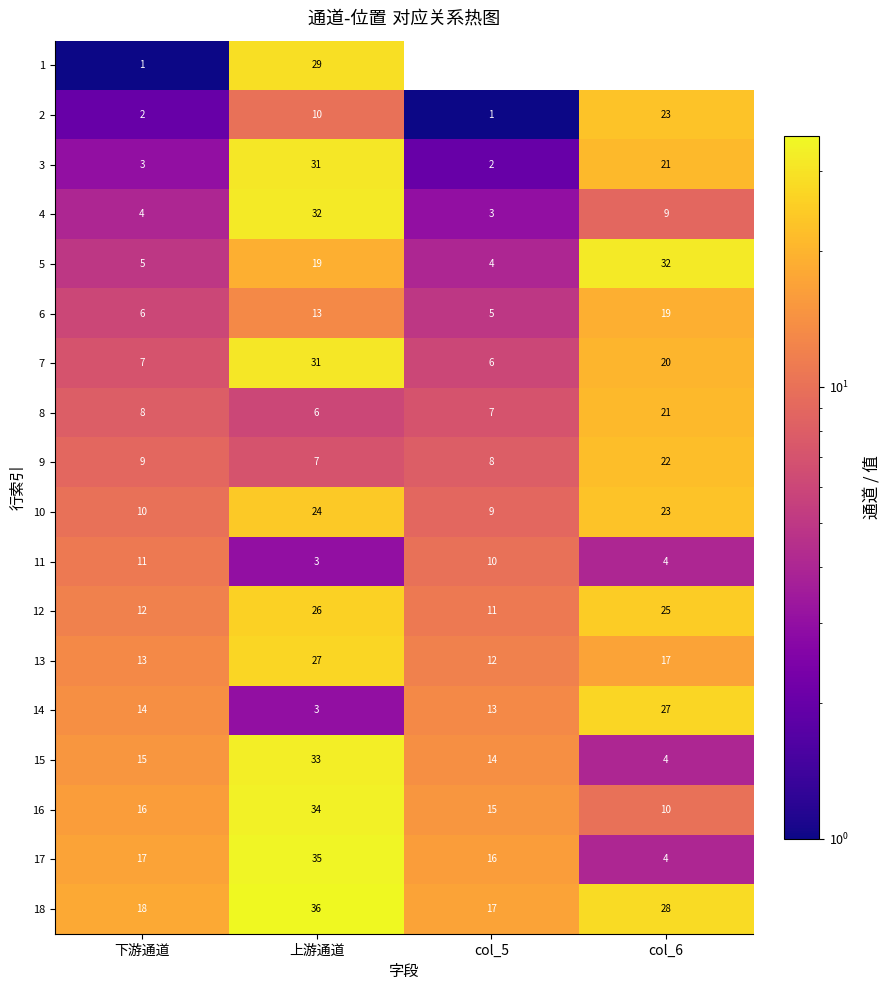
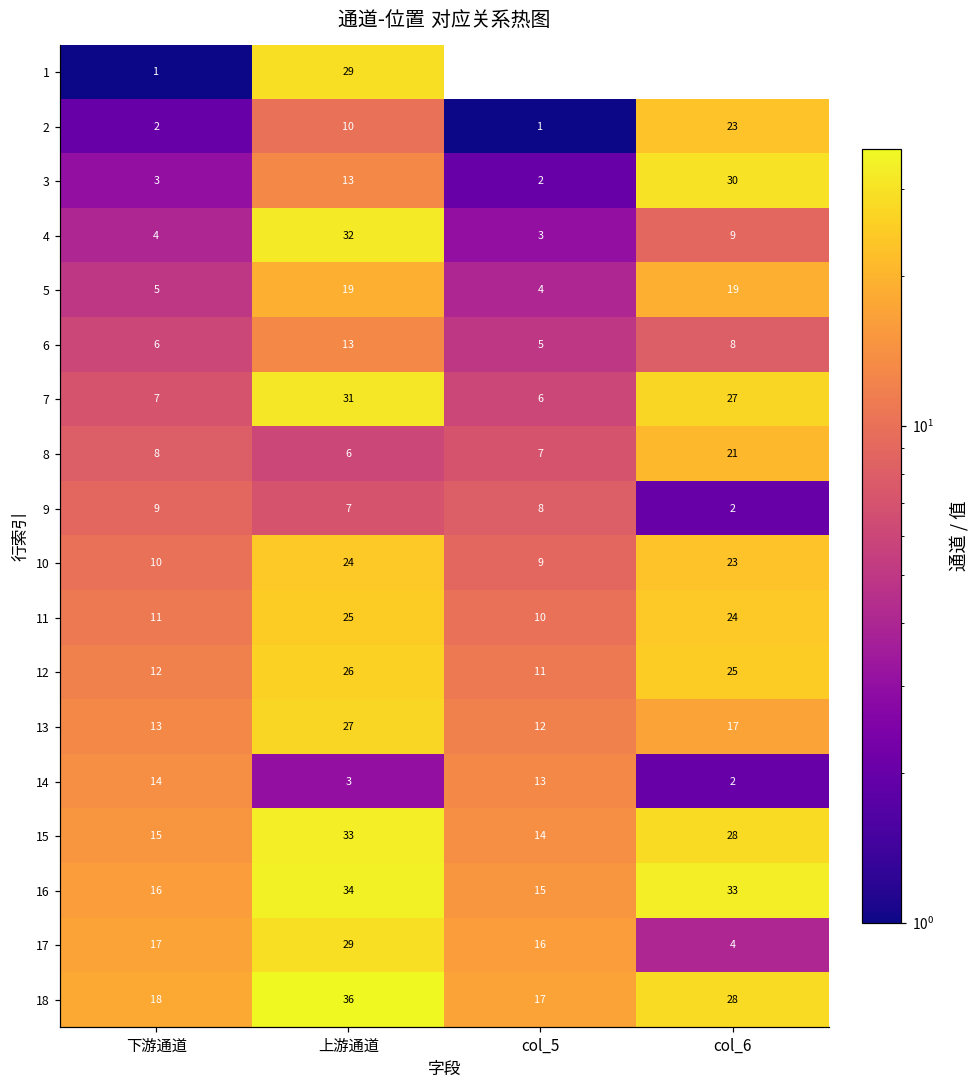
  {
    "1": {
      "下游通道": 1,
      "上游通道": 29
    },
    "2": {
      "下游通道": 2,
      "上游通道": 10,
      "col_5": 1,
      "col_6": 23
    },
    "3": {
      "下游通道": 3,
-     "上游通道": 31,
+     "上游通道": 13,
      "col_5": 2,
-     "col_6": 21
+     "col_6": 30
    },
    "4": {
      "下游通道": 4,
      "上游通道": 32,
      "col_5": 3,
      "col_6": 9
    },
    "5": {
      "下游通道": 5,
      "上游通道": 19,
      "col_5": 4,
-     "col_6": 32
+     "col_6": 19
    },
    "6": {
      "下游通道": 6,
      "上游通道": 13,
      "col_5": 5,
-     "col_6": 19
+     "col_6": 8
    },
    "7": {
      "下游通道": 7,
      "上游通道": 31,
      "col_5": 6,
-     "col_6": 20
+     "col_6": 27
    },
    "8": {
      "下游通道": 8,
      "上游通道": 6,
      "col_5": 7,
      "col_6": 21
    },
    "9": {
      "下游通道": 9,
      "上游通道": 7,
      "col_5": 8,
-     "col_6": 22
+     "col_6": 2
    },
    "10": {
      "下游通道": 10,
      "上游通道": 24,
      "col_5": 9,
      "col_6": 23
    },
    "11": {
      "下游通道": 11,
-     "上游通道": 3,
+     "上游通道": 25,
      "col_5": 10,
-     "col_6": 4
+     "col_6": 24
    },
    "12": {
      "下游通道": 12,
      "上游通道": 26,
      "col_5": 11,
      "col_6": 25
    },
    "13": {
      "下游通道": 13,
      "上游通道": 27,
      "col_5": 12,
      "col_6": 17
    },
    "14": {
      "下游通道": 14,
      "上游通道": 3,
      "col_5": 13,
-     "col_6": 27
+     "col_6": 2
    },
    "15": {
      "下游通道": 15,
      "上游通道": 33,
      "col_5": 14,
-     "col_6": 4
+     "col_6": 28
    },
    "16": {
      "下游通道": 16,
      "上游通道": 34,
      "col_5": 15,
-     "col_6": 10
+     "col_6": 33
    },
    "17": {
      "下游通道": 17,
-     "上游通道": 35,
+     "上游通道": 29,
      "col_5": 16,
      "col_6": 4
    },
    "18": {
      "下游通道": 18,
      "上游通道": 36,
      "col_5": 17,
      "col_6": 28
    }
  }
